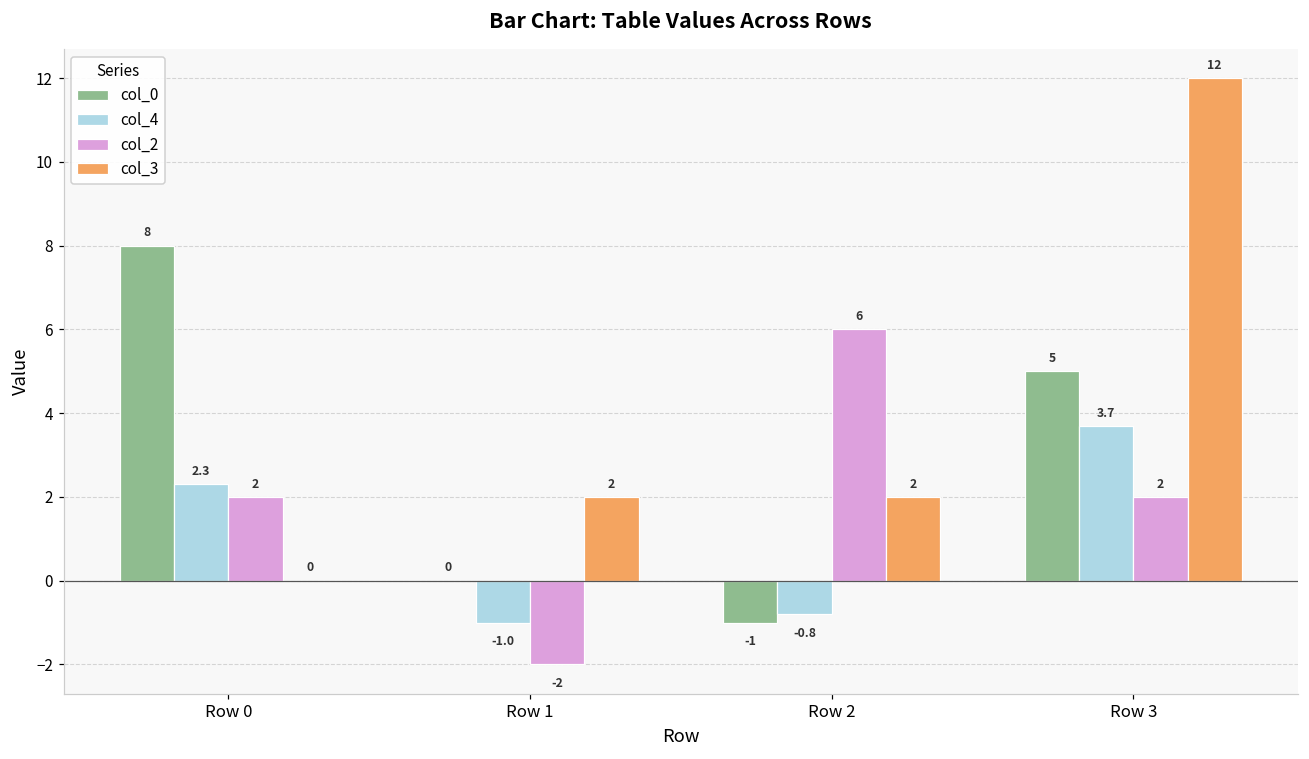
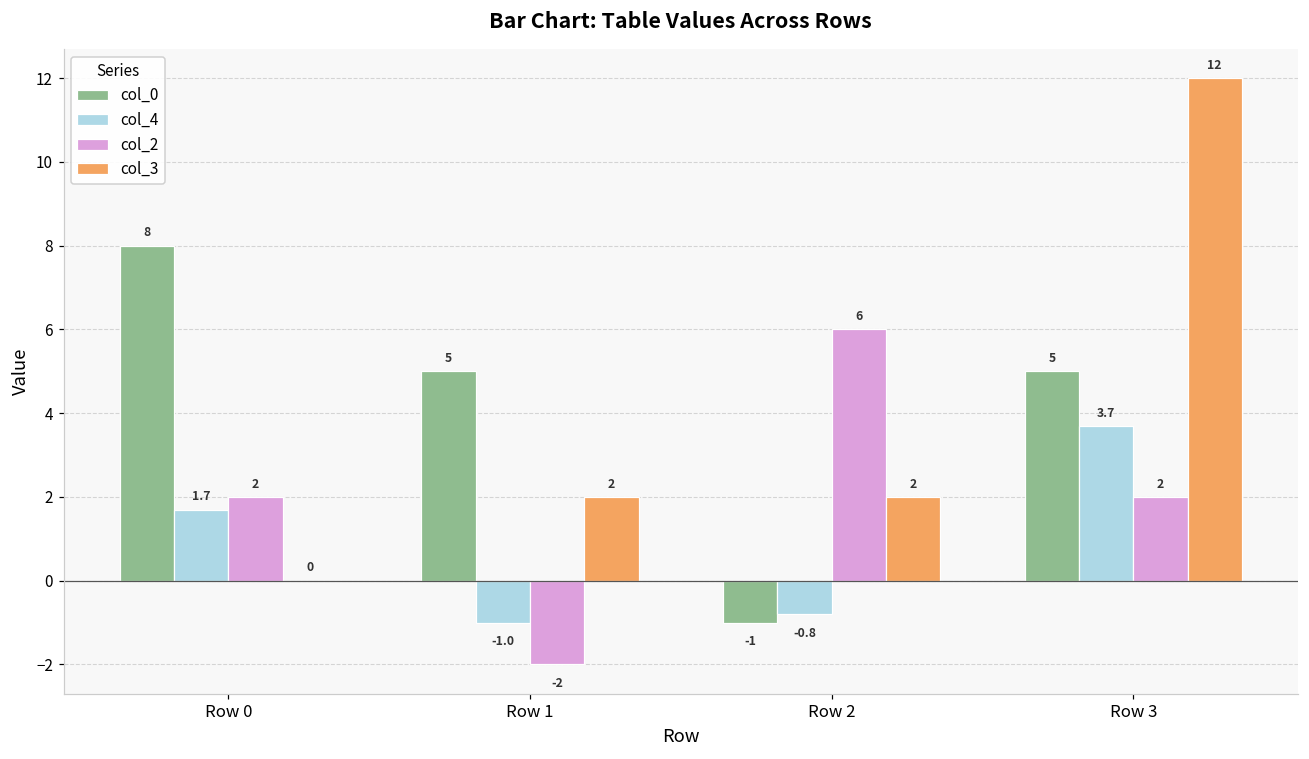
  {
    "col_0": {
      "Row 0": 8,
-     "Row 1": 0,
+     "Row 1": 5,
      "Row 2": -1,
      "Row 3": 5
    },
    "col_4": {
-     "Row 0": 2.3,
+     "Row 0": 1.7,
      "Row 1": -1.0,
      "Row 2": -0.8,
      "Row 3": 3.7
    },
    "col_2": {
      "Row 0": 2,
      "Row 1": -2,
      "Row 2": 6,
      "Row 3": 2
    },
    "col_3": {
      "Row 0": 0,
      "Row 1": 2,
      "Row 2": 2,
      "Row 3": 12
    }
  }
